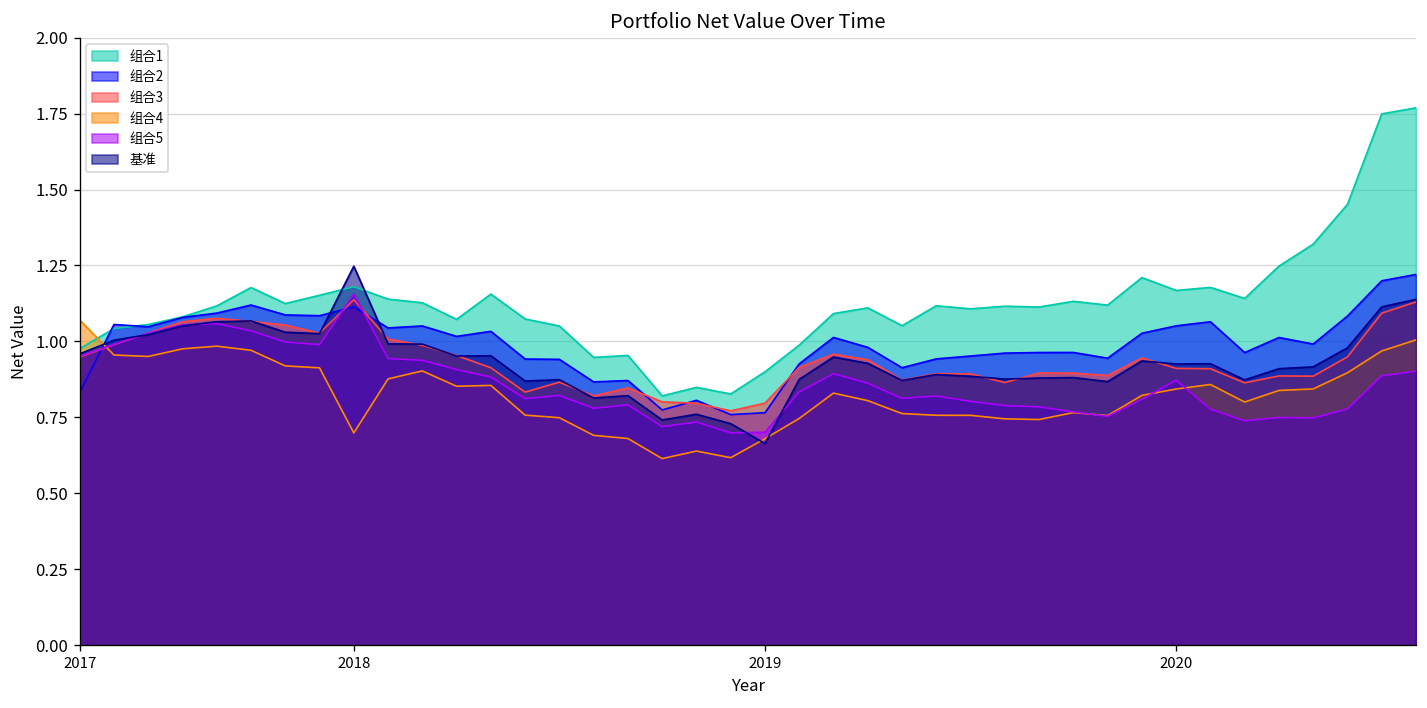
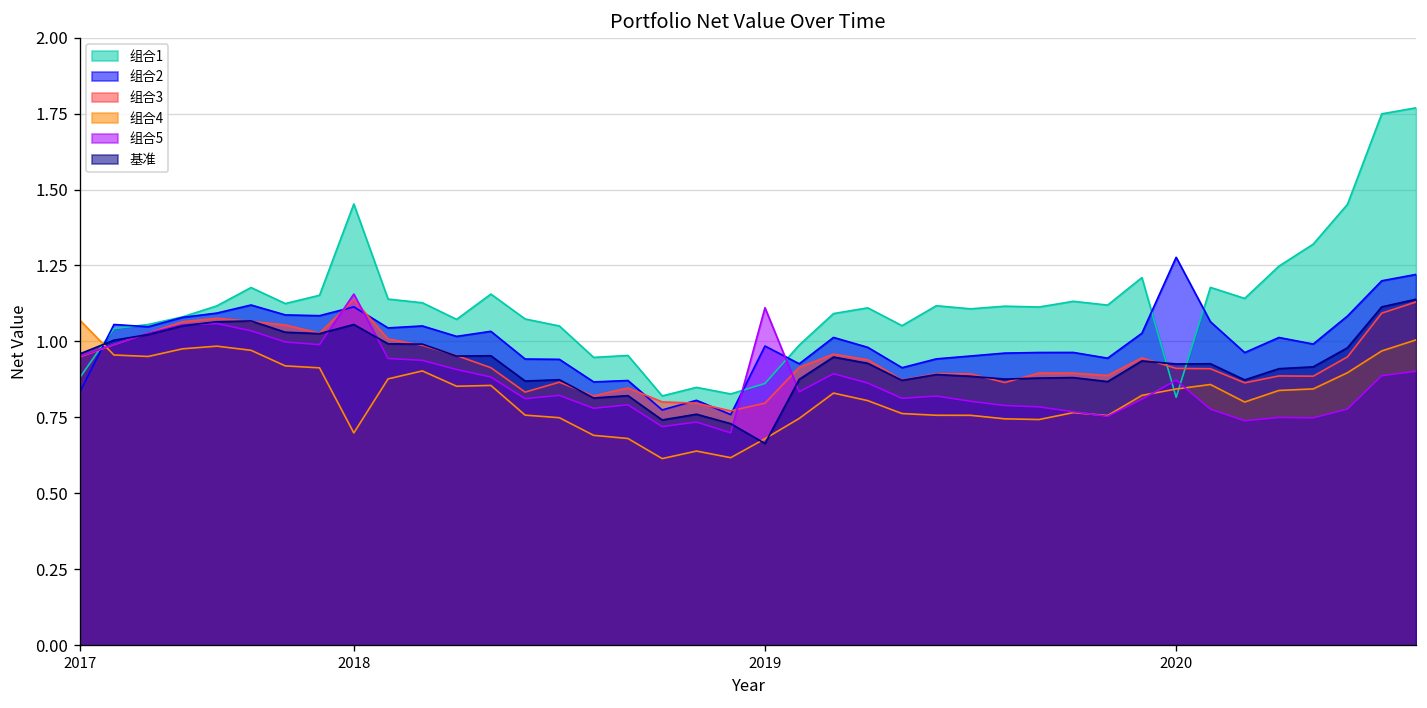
  {
    "组合1": {
-     "2017": 0.98,
-     "2018": 1.18,
-     "2019": 0.90,
-     "2020": 1.17
+     "2017": 0.88,
+     "2018": 1.45,
+     "2019": 0.86,
+     "2020": 0.82
    },
    "组合2": {
      "2017": 0.83,
      "2018": 1.11,
-     "2019": 0.77,
-     "2020": 1.05
+     "2019": 0.98,
+     "2020": 1.28
    },
    "组合3": {
      "2018": 1.14,
      "2019": 0.80,
      "2020": 0.91
    },
    "组合4": {
      "2017": 1.07,
      "2018": 0.70,
      "2019": 0.68,
      "2020": 0.84
    },
    "组合5": {
      "2018": 1.16,
-     "2019": 0.70,
+     "2019": 1.11,
      "2020": 0.87
    },
    "基准": {
-     "2018": 1.25,
+     "2018": 1.06,
      "2019": 0.66,
      "2020": 0.93
    }
  }
